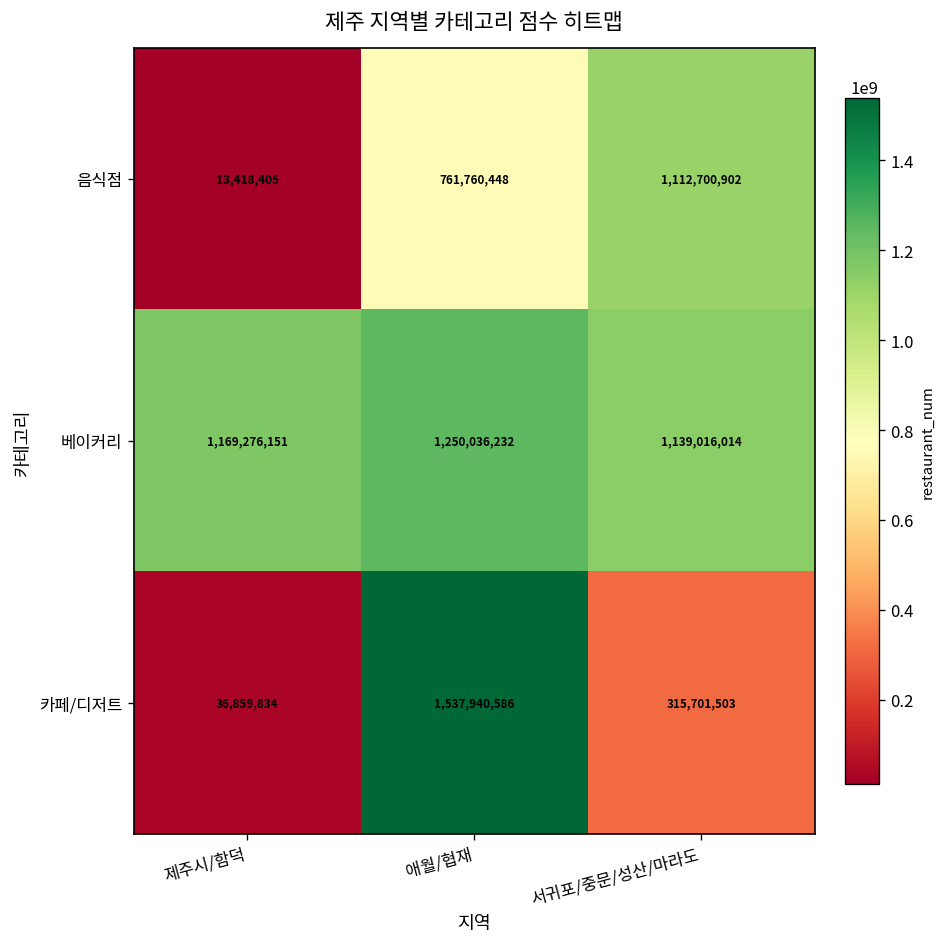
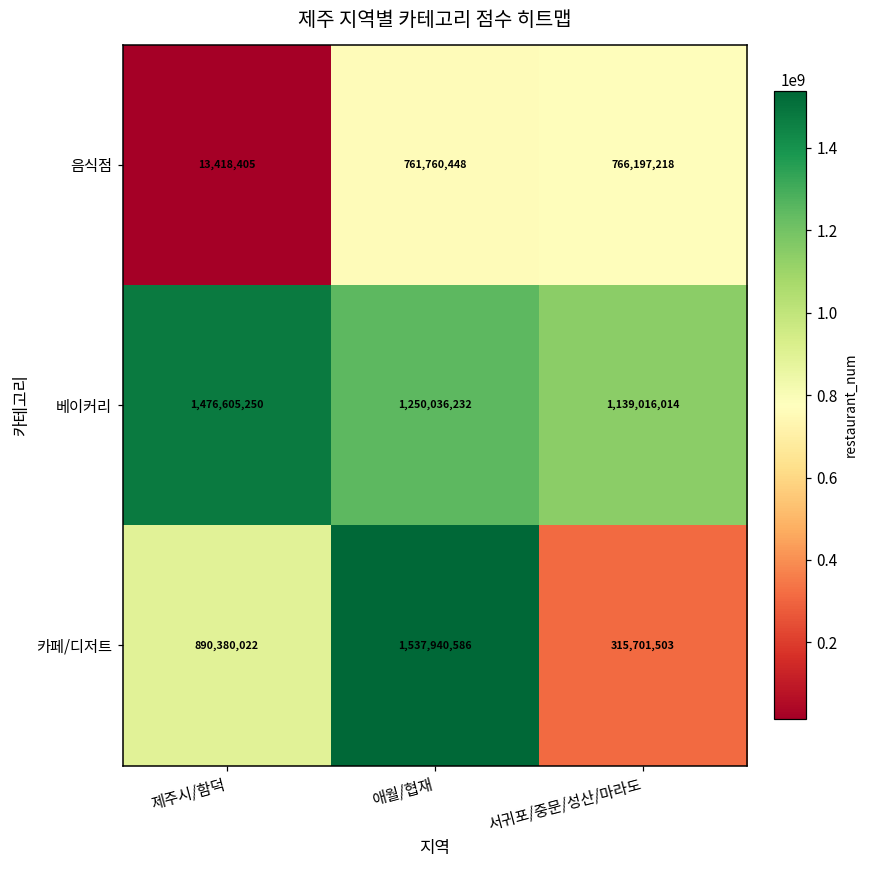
  {
    "음식점": {
      "제주시/함덕": "13,418,405",
      "애월/협재": "761,760,448",
-     "서귀포/중문/성산/마라도": "1,112,700,902"
+     "서귀포/중문/성산/마라도": "766,197,218"
    },
    "베이커리": {
-     "제주시/함덕": "1,169,276,151",
+     "제주시/함덕": "1,476,605,250",
      "애월/협재": "1,250,036,232",
      "서귀포/중문/성산/마라도": "1,139,016,014"
    },
    "카페/디저트": {
-     "제주시/함덕": "36,859,834",
+     "제주시/함덕": "890,380,022",
      "애월/협재": "1,537,940,586",
      "서귀포/중문/성산/마라도": "315,701,503"
    }
  }
